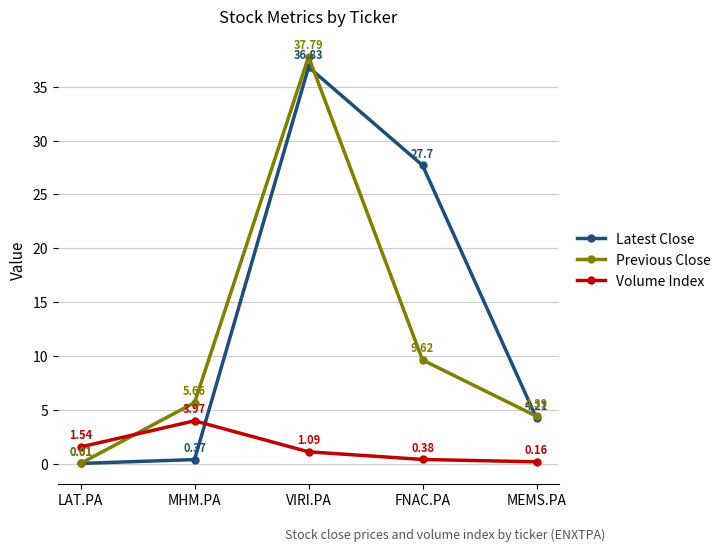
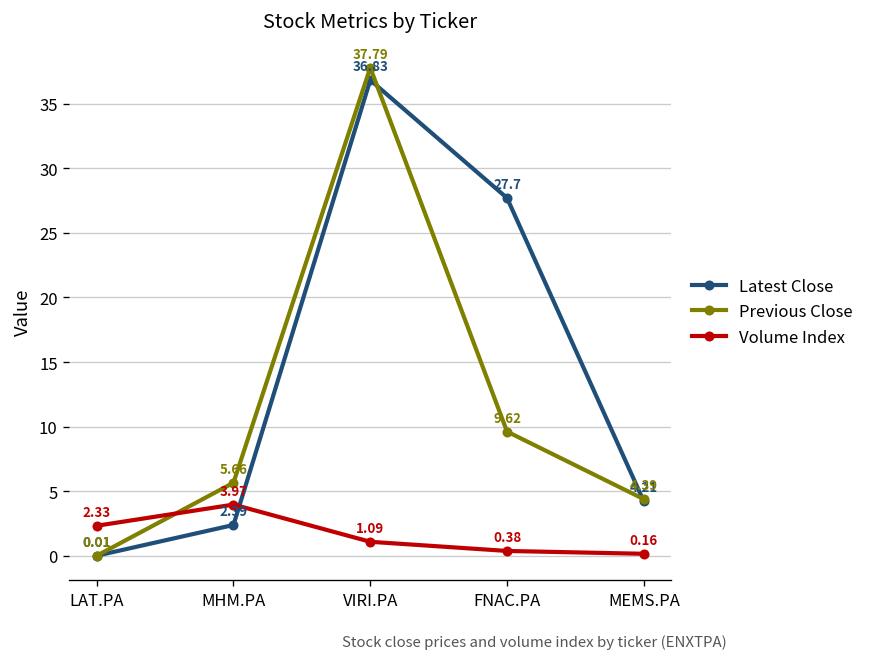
  {
    "Latest Close": {
-     "MHM.PA": 0.37,
+     "MHM.PA": 2.39,
      "FNAC.PA": 27.7
    },
    "Previous Close": {
      "MHM.PA": 5.66,
      "FNAC.PA": 9.62
    },
    "Volume Index": {
-     "LAT.PA": 1.54,
+     "LAT.PA": 2.33,
      "VIRI.PA": 1.09,
      "FNAC.PA": 0.38,
      "MEMS.PA": 0.16
    }
  }
